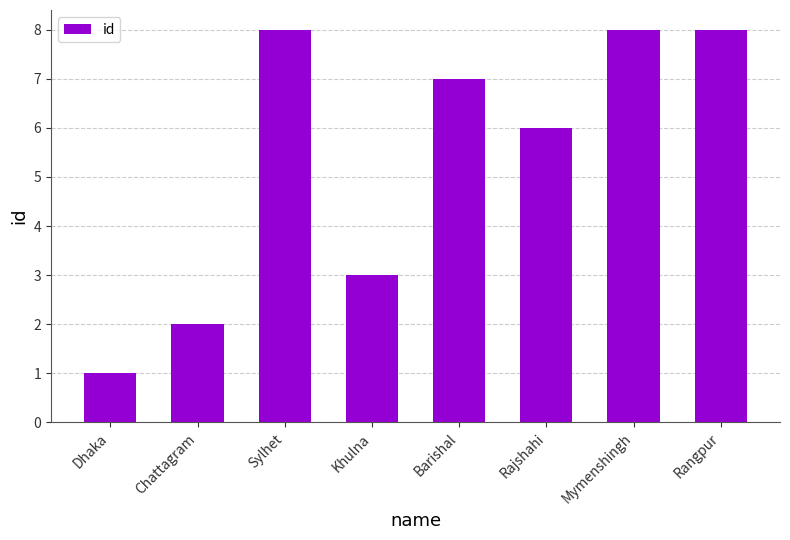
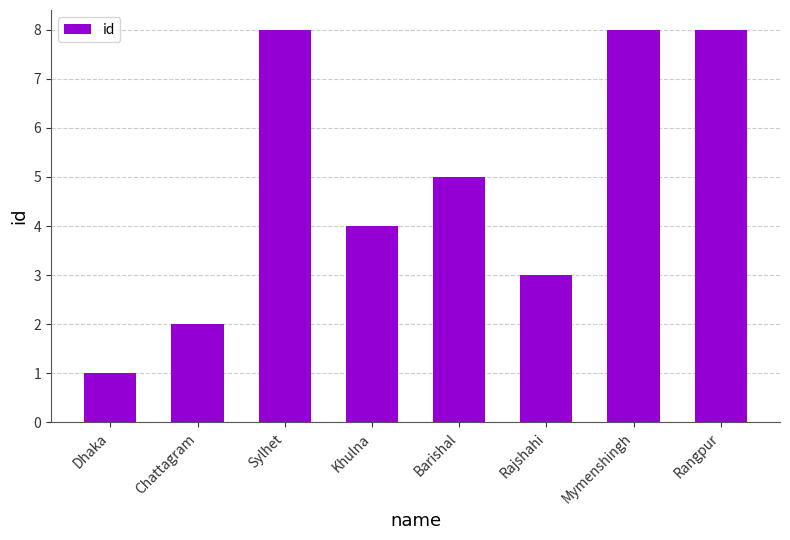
  {
    "Dhaka": 1,
    "Chattagram": 2,
    "Sylhet": 8,
-   "Khulna": 3,
-   "Barishal": 7,
-   "Rajshahi": 6,
+   "Khulna": 4,
+   "Barishal": 5,
+   "Rajshahi": 3,
    "Mymenshingh": 8,
    "Rangpur": 8
  }
